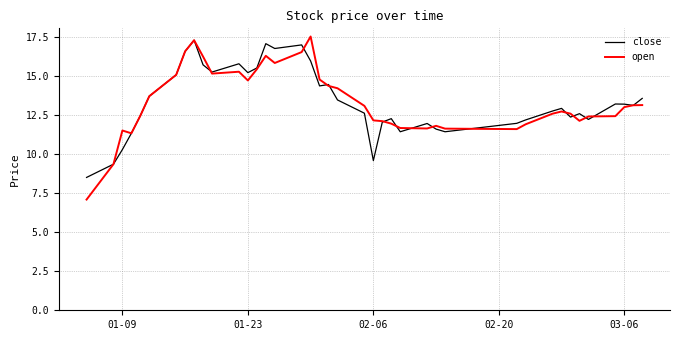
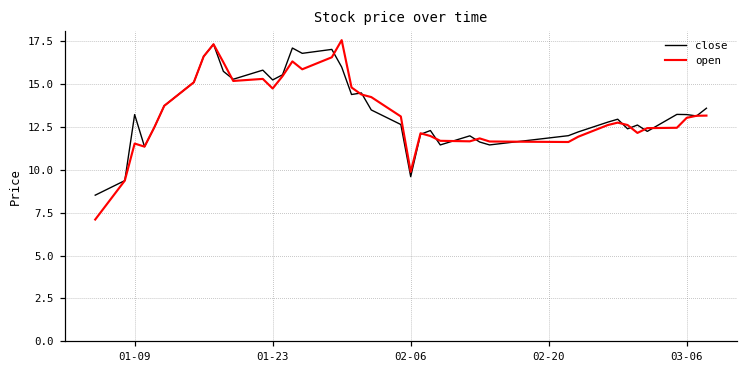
  {
    "close": {
-     "01-09": 10.3,
+     "01-09": 13.2,
      "01-23": 15.2,
      "02-06": 9.6,
      "03-06": 13.2
    },
    "open": {
      "01-09": 11.5,
      "01-23": 14.7,
-     "02-06": 12.2,
+     "02-06": 9.9,
      "03-06": 13.0
    }
  }
